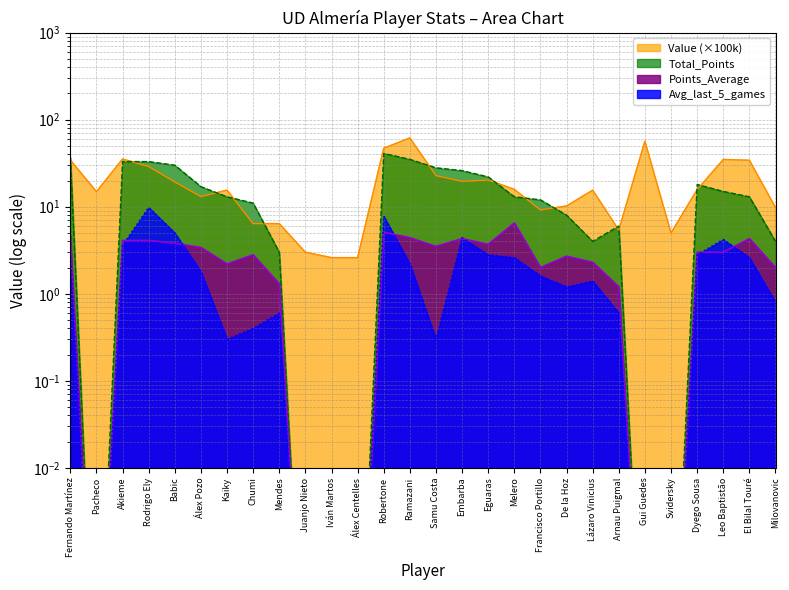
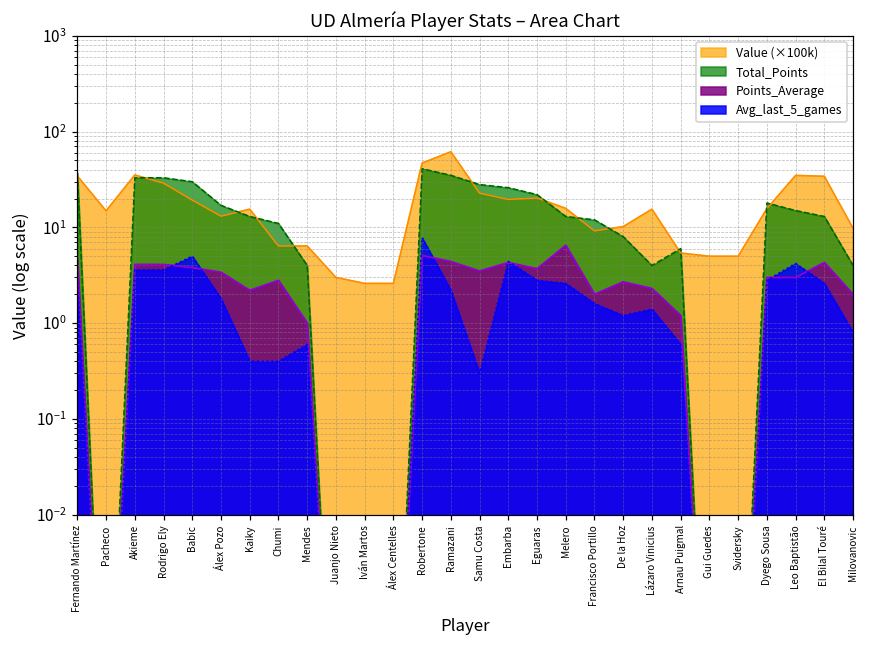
  {
    "Value (×100k)": {
      "Fernando Martínez": 34,
      "Pacheco": 15,
      "Akieme": 35,
      "Rodrigo Ely": 29,
      "Babic": 19,
      "Álex Pozo": 13,
      "Kaiky": 16,
      "Chumi": 6,
      "Mendes": 6,
      "Juanjo Nieto": 3,
      "Iván Martos": 2.6,
      "Álex Centelles": 2.6,
      "Robertone": 50,
      "Ramazani": 60,
      "Samu Costa": 23,
      "Embarba": 20,
      "Eguaras": 20,
      "Melero": 16,
      "Francisco Portillo": 9,
      "De la Hoz": 10,
      "Lázaro Vinicius": 16,
      "Arnau Puigmal": 5,
-     "Gui Guedes": 60,
+     "Gui Guedes": 5,
      "Svidersky": 5,
      "Dyego Sousa": 16,
      "Leo Baptistão": 35,
      "El Bilal Touré": 34,
      "Milovanovic": 10
    },
    "Total_Points": {
      "Fernando Martínez": 37,
      "Akieme": 33,
      "Rodrigo Ely": 33,
      "Babic": 30,
      "Álex Pozo": 17,
      "Kaiky": 13,
      "Chumi": 11,
-     "Mendes": 3,
+     "Mendes": 4,
      "Robertone": 40,
      "Ramazani": 35,
      "Samu Costa": 28,
      "Embarba": 26,
      "Eguaras": 22,
      "Melero": 13,
      "Francisco Portillo": 12,
      "De la Hoz": 8,
      "Lázaro Vinicius": 4,
      "Arnau Puigmal": 6,
      "Dyego Sousa": 18,
      "Leo Baptistão": 15,
      "El Bilal Touré": 13,
      "Milovanovic": 4
    },
    "Points_Average": {
      "Fernando Martínez": 5,
      "Akieme": 4,
      "Rodrigo Ely": 4,
      "Babic": 4,
      "Álex Pozo": 3.4,
      "Kaiky": 2.2,
      "Chumi": 2.8,
-     "Mendes": 1.3,
+     "Mendes": 1.0,
      "Robertone": 5,
      "Ramazani": 4,
      "Samu Costa": 3.5,
      "Eguaras": 3.7,
      "Melero": 7,
      "Francisco Portillo": 2.0,
      "De la Hoz": 2.7,
      "Lázaro Vinicius": 2.3,
      "Arnau Puigmal": 1.2,
      "Dyego Sousa": 3.0,
      "Leo Baptistão": 3.0,
      "El Bilal Touré": 4,
      "Milovanovic": 2.0
    },
    "Avg_last_5_games": {
      "Fernando Martínez": 3.0,
      "Akieme": 3.6,
-     "Rodrigo Ely": 10,
+     "Rodrigo Ely": 3.6,
      "Babic": 5,
      "Álex Pozo": 1.8,
-     "Kaiky": 0.3,
+     "Kaiky": 0.4,
      "Chumi": 0.4,
      "Mendes": 0.6,
      "Robertone": 8,
      "Ramazani": 2.2,
      "Samu Costa": 0.3,
      "Eguaras": 2.8,
      "Melero": 2.6,
      "Francisco Portillo": 1.6,
      "De la Hoz": 1.2,
      "Lázaro Vinicius": 1.4,
      "Arnau Puigmal": 0.6,
      "Dyego Sousa": 2.8,
      "Leo Baptistão": 4,
      "El Bilal Touré": 2.6,
      "Milovanovic": 0.8
    }
  }
